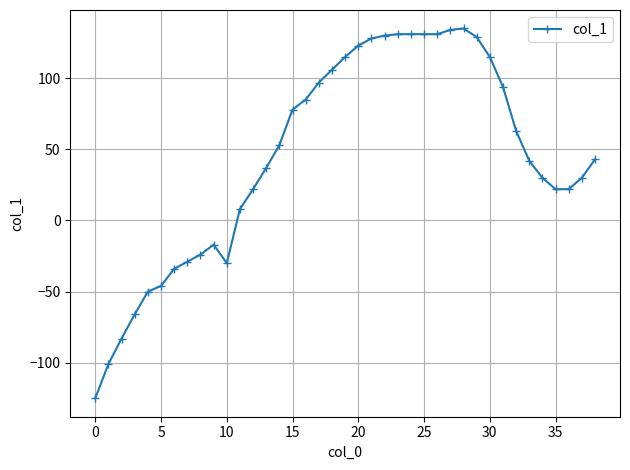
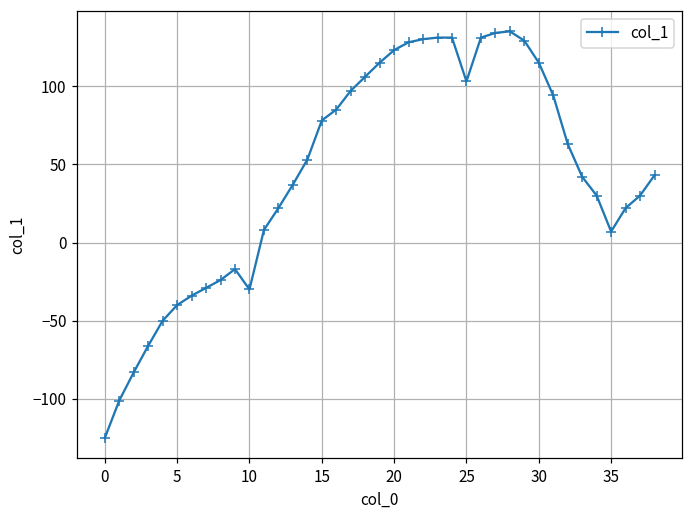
  {
    "0": -125,
-   "5": -46,
+   "5": -40,
    "10": -30,
    "15": 78,
    "20": 123,
-   "25": 131,
+   "25": 103,
    "30": 115,
-   "35": 22
+   "35": 7
  }
